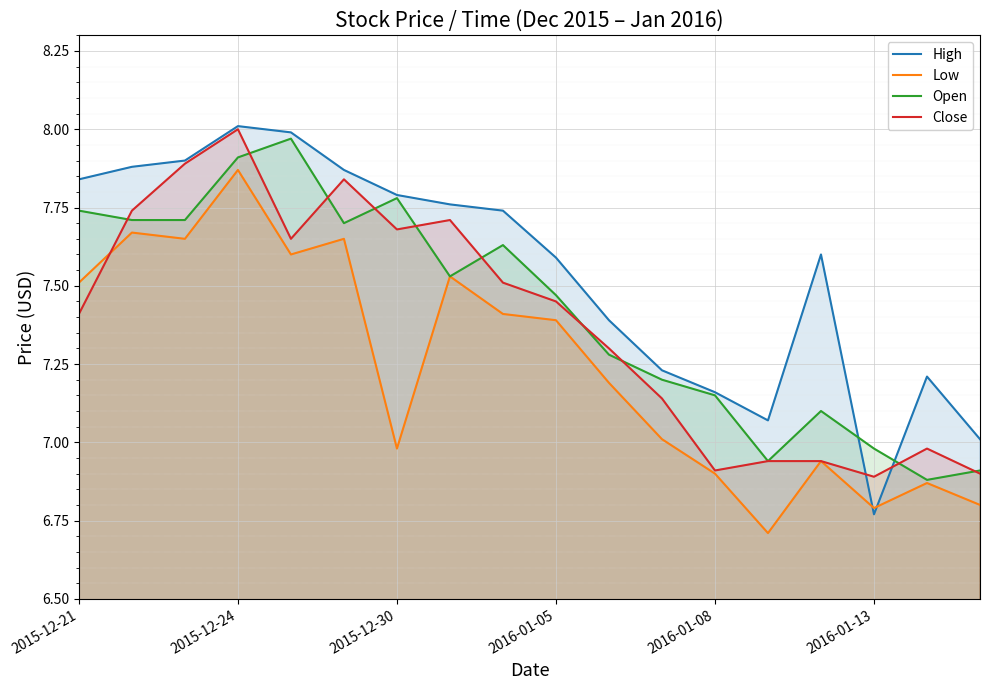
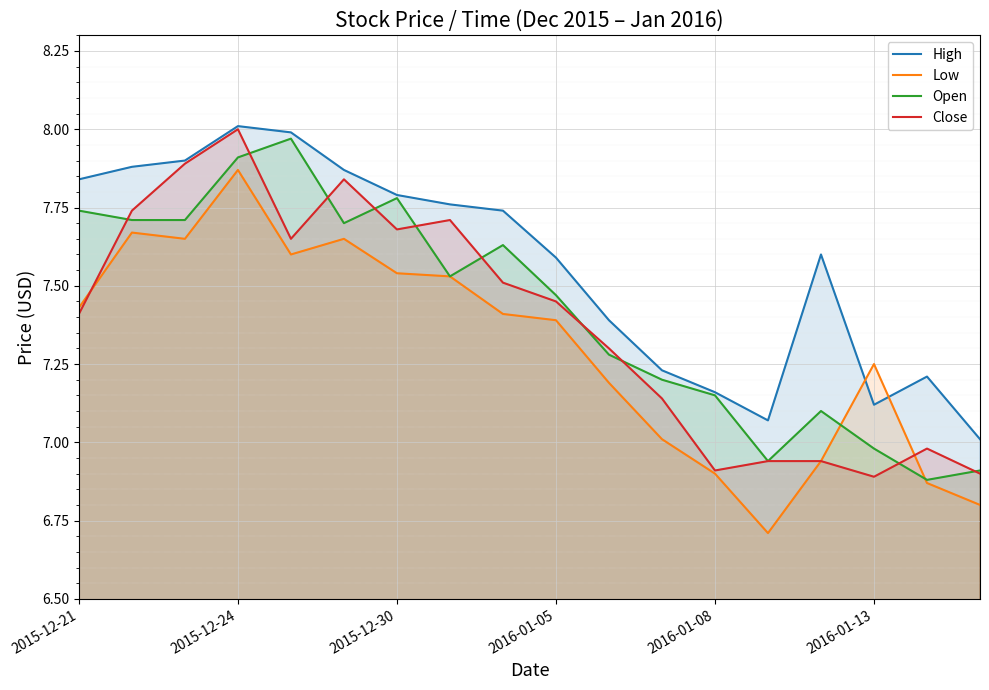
  {
    "High": {
      "2015-12-21": 7.84,
      "2015-12-24": 8.01,
      "2015-12-30": 7.79,
      "2016-01-05": 7.59,
      "2016-01-08": 7.16,
-     "2016-01-13": 6.77
+     "2016-01-13": 7.12
    },
    "Low": {
-     "2015-12-21": 7.51,
+     "2015-12-21": 7.43,
      "2015-12-24": 7.87,
-     "2015-12-30": 6.98,
+     "2015-12-30": 7.54,
      "2016-01-05": 7.39,
      "2016-01-08": 6.90,
-     "2016-01-13": 6.79
+     "2016-01-13": 7.25
    },
    "Open": {
      "2015-12-21": 7.74,
      "2015-12-24": 7.91,
      "2015-12-30": 7.78,
      "2016-01-05": 7.47,
      "2016-01-08": 7.15,
      "2016-01-13": 6.98
    },
    "Close": {
      "2015-12-21": 7.41,
      "2015-12-24": 8.00,
      "2015-12-30": 7.68,
      "2016-01-05": 7.45,
      "2016-01-08": 6.91,
      "2016-01-13": 6.89
    }
  }
